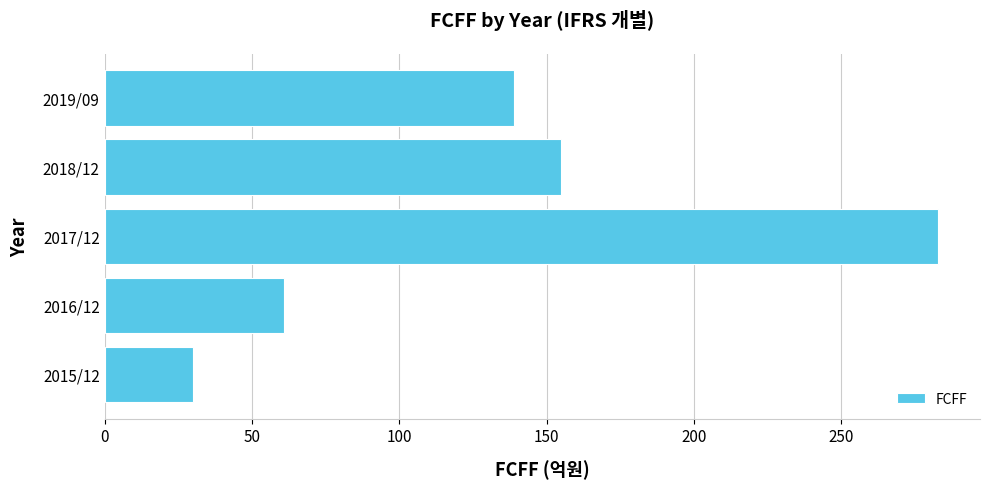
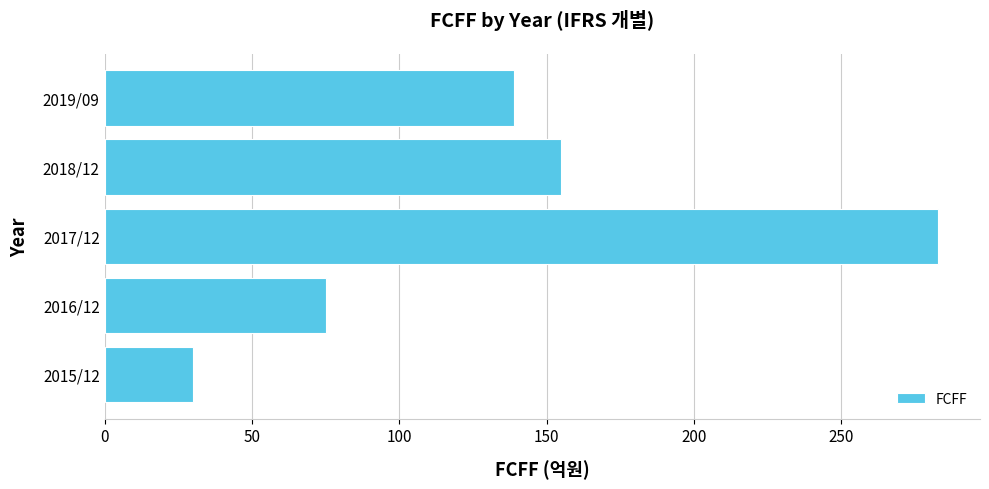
  {
    "2019/09": 139,
    "2018/12": 155,
    "2017/12": 283,
-   "2016/12": 61,
+   "2016/12": 75,
    "2015/12": 30
  }
